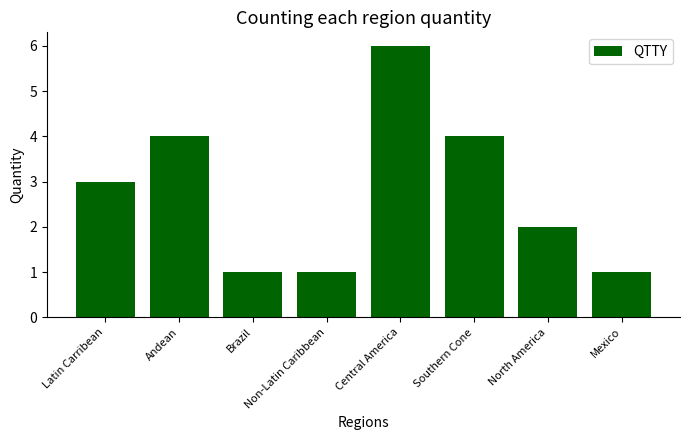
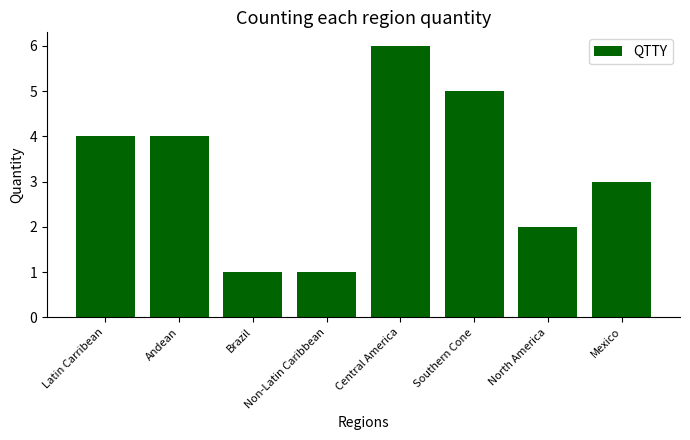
  {
-   "Latin Carribean": 3,
+   "Latin Carribean": 4,
    "Andean": 4,
    "Brazil": 1,
    "Non-Latin Caribbean": 1,
    "Central America": 6,
-   "Southern Cone": 4,
+   "Southern Cone": 5,
    "North America": 2,
-   "Mexico": 1
+   "Mexico": 3
  }
